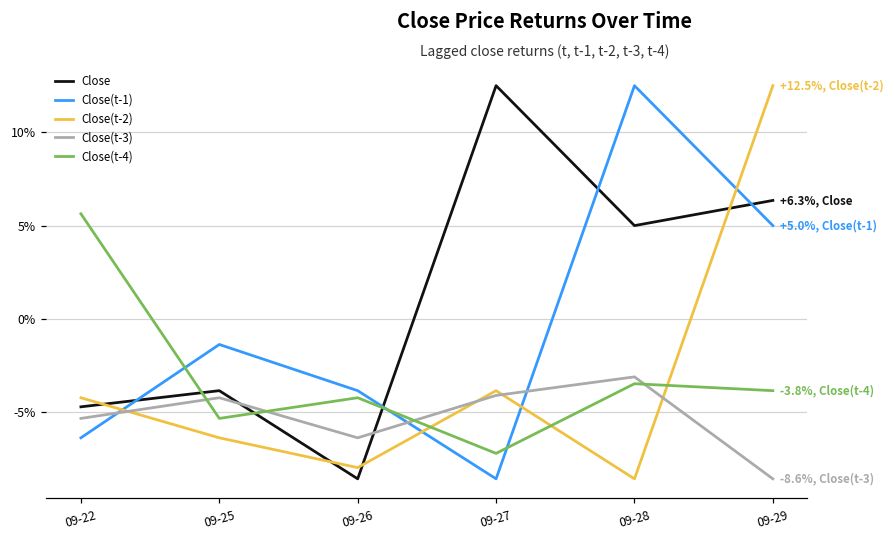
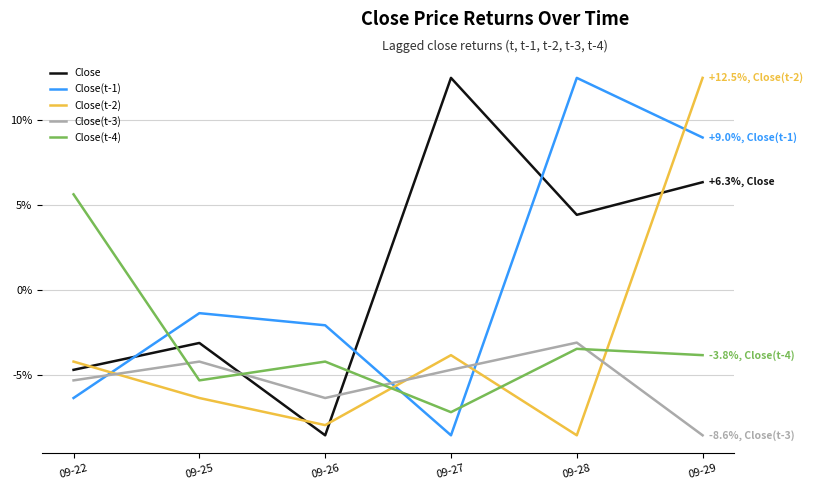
  {
    "Close": {
      "09-22": "-4.7%",
-     "09-25": "-3.8%",
+     "09-25": "-3.1%",
      "09-26": "-8.6%",
      "09-27": "12.5%",
-     "09-28": "5.0%"
+     "09-28": "4.4%"
    },
    "Close(t-1)": {
-     "09-26": "-3.8%",
-     "09-29": "+5.0%,"
+     "09-26": "-2.1%",
+     "09-29": "+9.0%,"
    },
    "Close(t-2)": {
      "09-29": "+12.5%,"
    },
    "Close(t-3)": {
      "09-22": "-5.3%",
      "09-25": "-4.2%",
      "09-26": "-6.4%",
-     "09-27": "-4.1%",
+     "09-27": "-4.7%",
      "09-28": "-3.1%"
    },
    "Close(t-4)": {
      "09-29": "-3.8%,"
    }
  }
